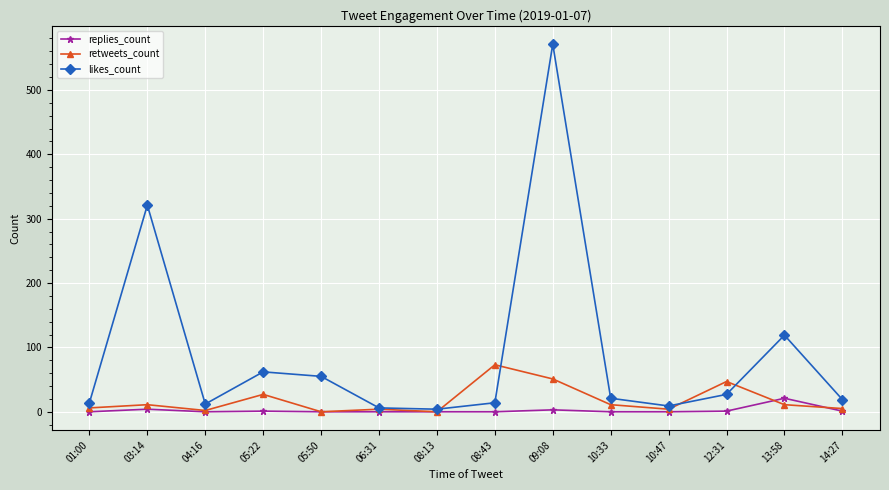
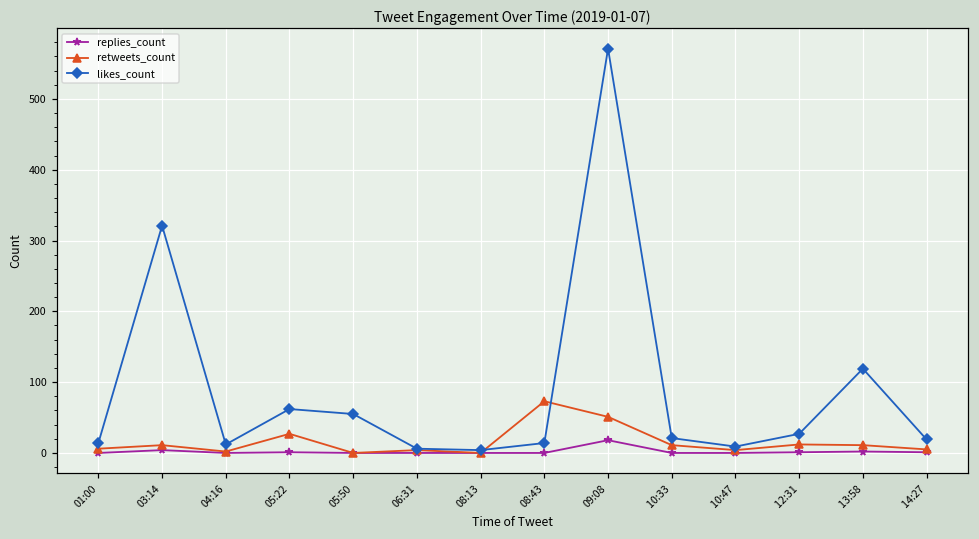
  {
    "replies_count": {
      "01:00": 0,
      "03:14": 0,
      "05:22": 0,
      "06:31": 0,
      "08:43": 0,
-     "09:08": 0,
+     "09:08": 20,
      "10:33": 0,
      "10:47": 0,
      "12:31": 0,
-     "13:58": 20
+     "13:58": 0
    },
    "retweets_count": {
      "01:00": 10,
      "03:14": 10,
      "05:22": 30,
      "08:43": 70,
      "09:08": 50,
      "10:33": 10,
      "10:47": 0,
-     "12:31": 50,
+     "12:31": 10,
      "13:58": 10
    },
    "likes_count": {
      "01:00": 10,
      "03:14": 320,
      "04:16": 10,
      "05:22": 60,
      "05:50": 60,
      "08:13": 0,
      "08:43": 10,
      "09:08": 570,
      "10:33": 20,
      "10:47": 10,
      "12:31": 30,
      "13:58": 120,
      "14:27": 20
    }
  }
